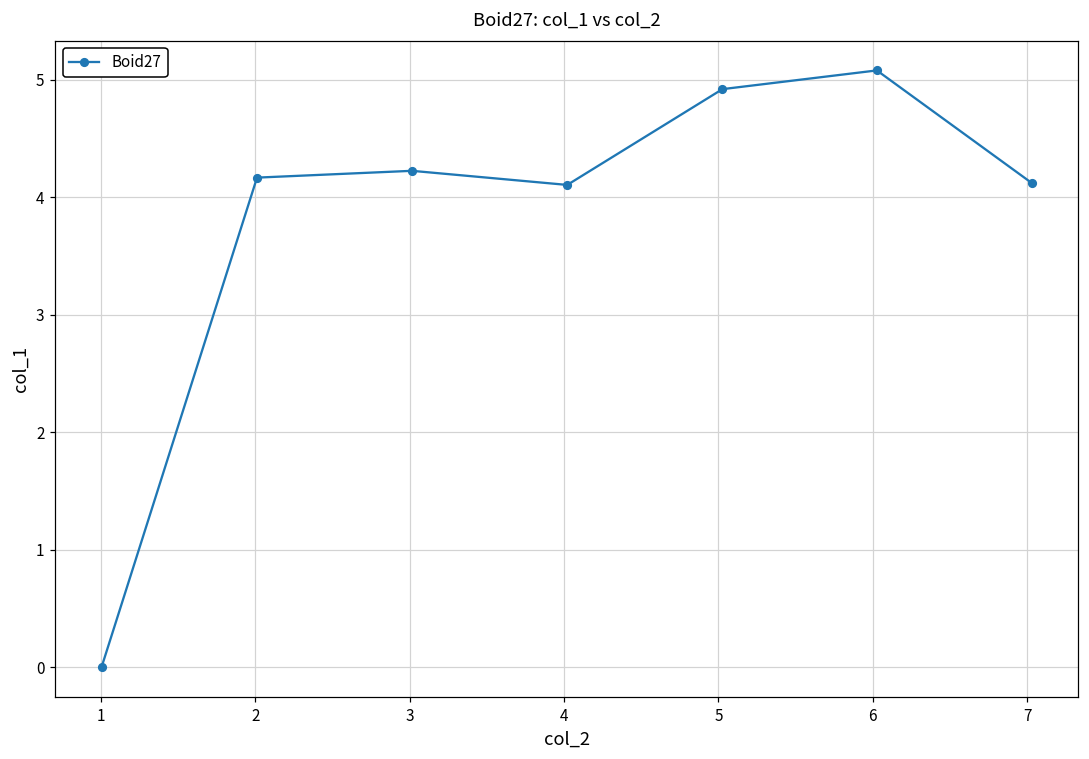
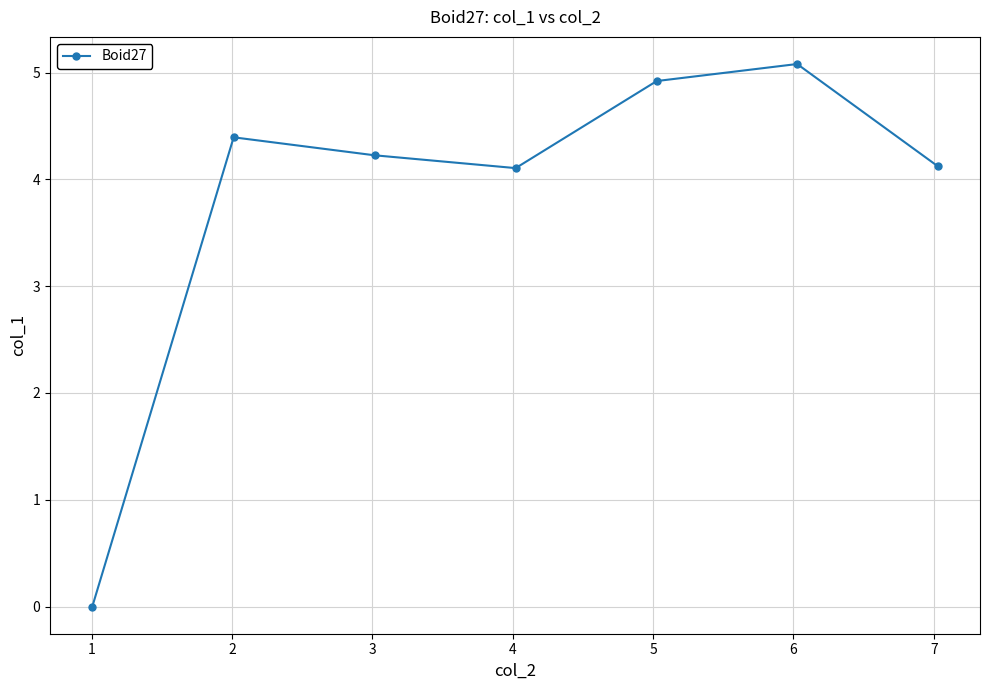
  {
    "1": 0.00,
-   "2": 4.17,
+   "2": 4.39,
    "3": 4.23
  }
